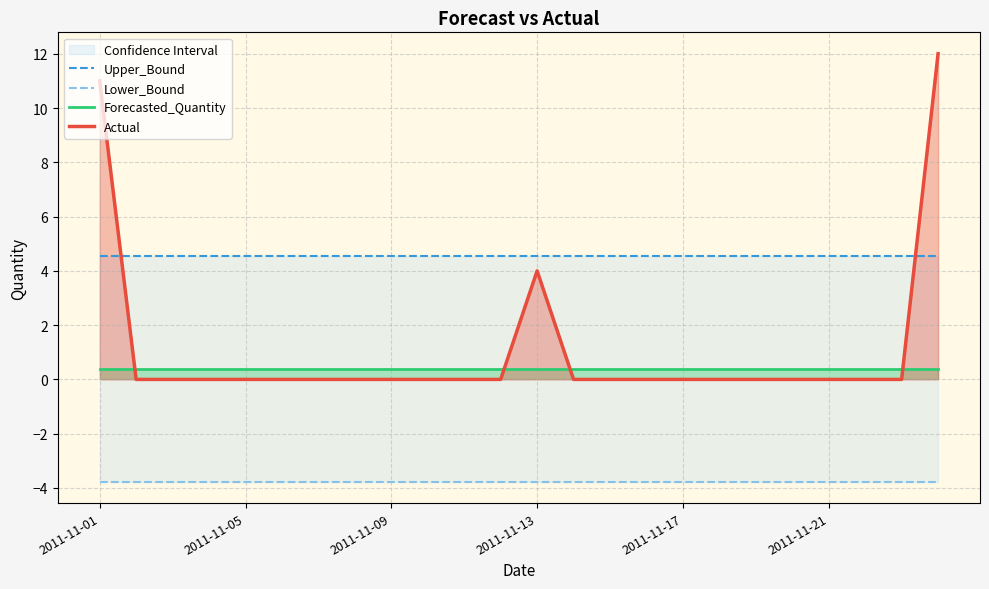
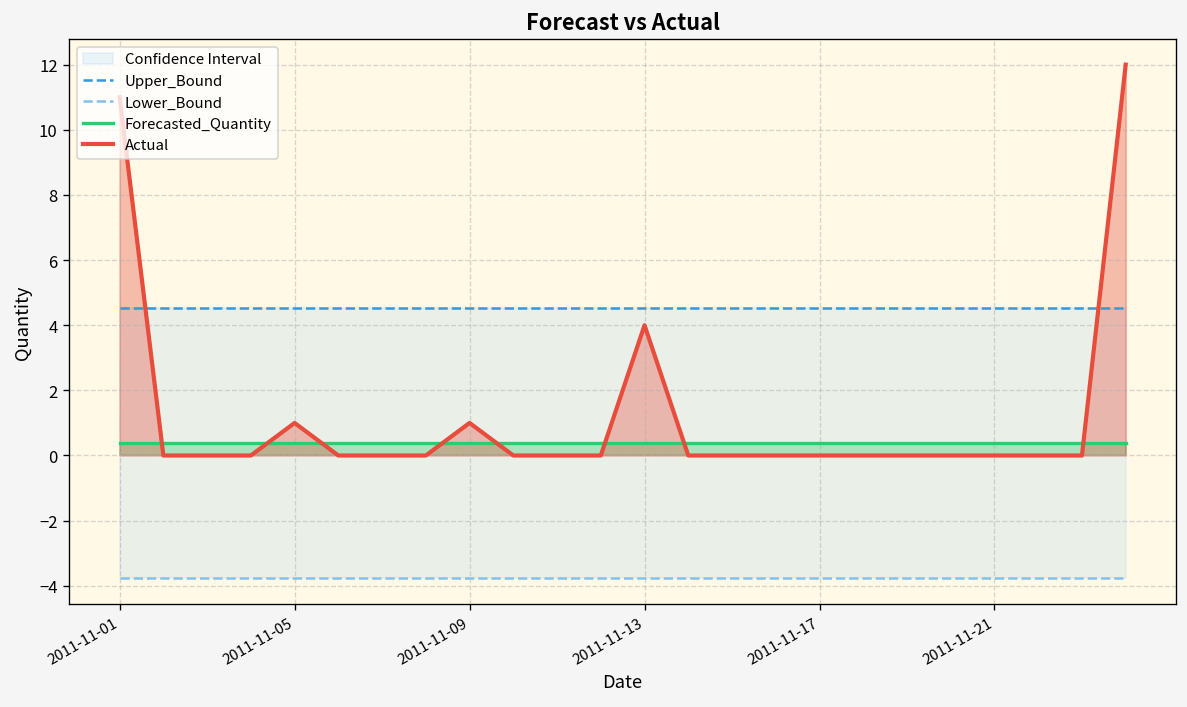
  {
    "Forecasted_Quantity": {
      "2011-11-01": 0.4,
      "2011-11-05": 0.4,
      "2011-11-09": 0.4,
      "2011-11-13": 0.4,
      "2011-11-17": 0.4,
      "2011-11-21": 0.4
    },
    "Actual": {
-     "2011-11-05": 0,
-     "2011-11-09": 0,
+     "2011-11-05": 1,
+     "2011-11-09": 1,
      "2011-11-13": 4,
      "2011-11-17": 0,
      "2011-11-21": 0
    }
  }
